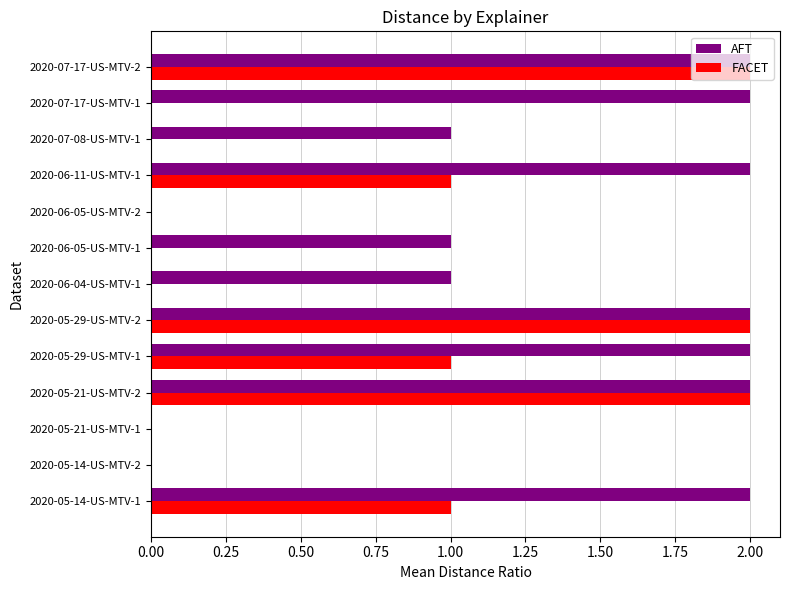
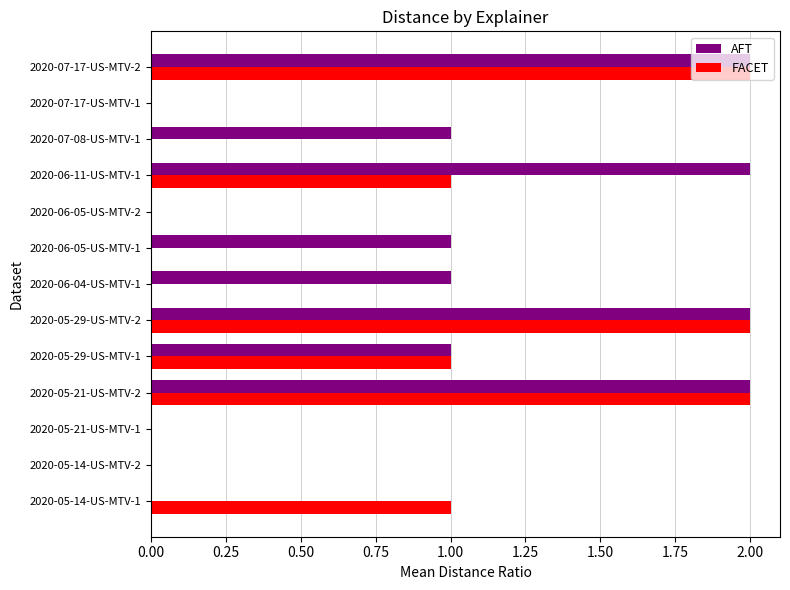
  {
    "AFT": {
-     "2020-07-17-US-MTV-1": 2,
+     "2020-07-17-US-MTV-1": 0,
      "2020-07-08-US-MTV-1": 1,
      "2020-06-11-US-MTV-1": 2,
      "2020-06-05-US-MTV-2": 0,
      "2020-06-05-US-MTV-1": 1,
      "2020-06-04-US-MTV-1": 1,
      "2020-05-29-US-MTV-2": 2,
-     "2020-05-29-US-MTV-1": 2,
+     "2020-05-29-US-MTV-1": 1,
      "2020-05-21-US-MTV-2": 2,
      "2020-05-21-US-MTV-1": 0,
      "2020-05-14-US-MTV-2": 0,
-     "2020-05-14-US-MTV-1": 2
+     "2020-05-14-US-MTV-1": 0
    },
    "FACET": {
      "2020-07-17-US-MTV-1": 0,
      "2020-07-08-US-MTV-1": 0,
      "2020-06-11-US-MTV-1": 1,
      "2020-06-05-US-MTV-2": 0,
      "2020-06-05-US-MTV-1": 0,
      "2020-06-04-US-MTV-1": 0,
      "2020-05-29-US-MTV-2": 2,
      "2020-05-29-US-MTV-1": 1,
      "2020-05-21-US-MTV-2": 2,
      "2020-05-21-US-MTV-1": 0,
      "2020-05-14-US-MTV-2": 0,
      "2020-05-14-US-MTV-1": 1
    }
  }
